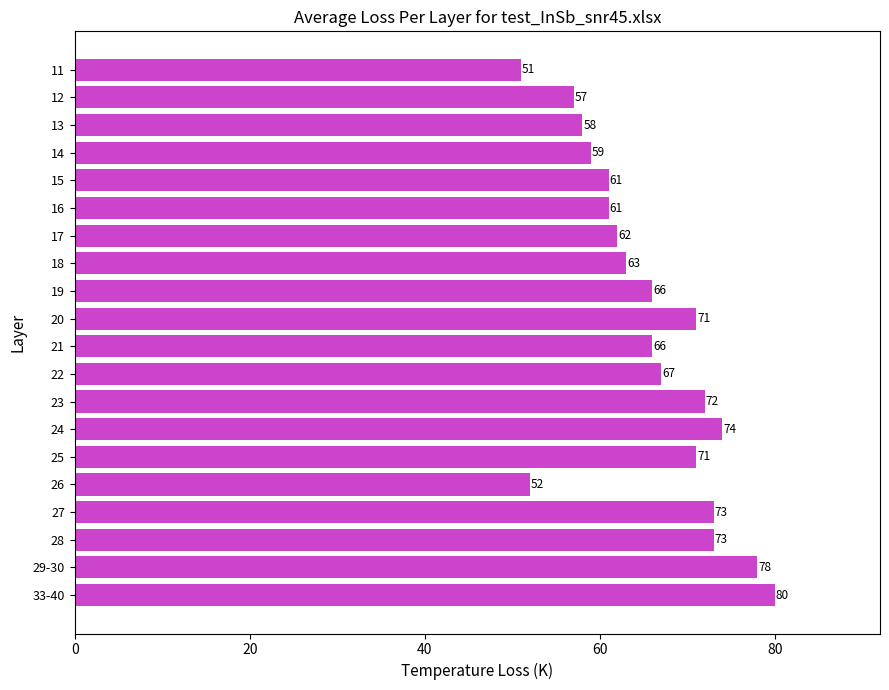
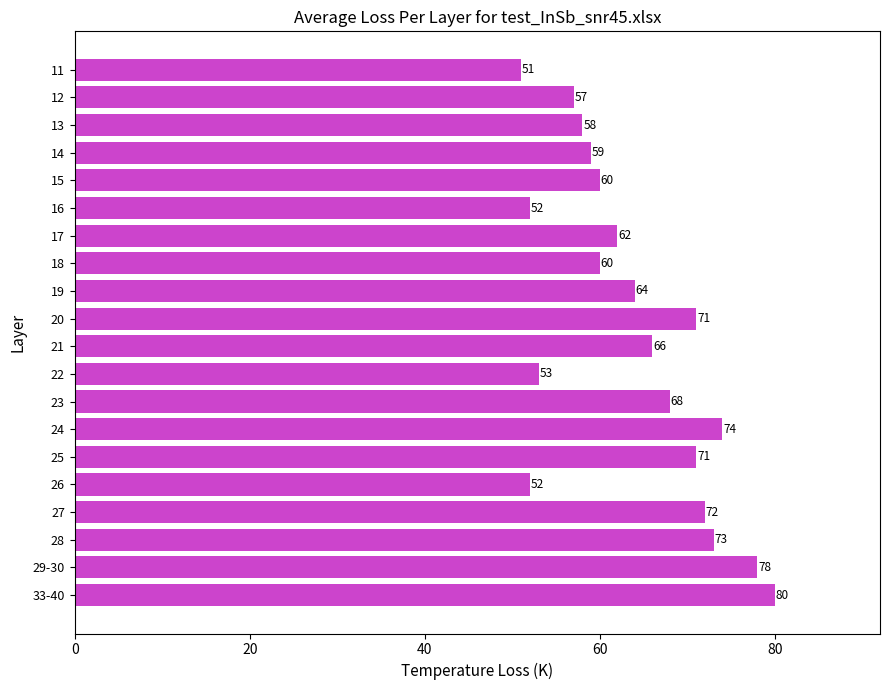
  {
    "11": 51,
    "12": 57,
    "13": 58,
    "14": 59,
-   "15": 61,
-   "16": 61,
+   "15": 60,
+   "16": 52,
    "17": 62,
-   "18": 63,
-   "19": 66,
+   "18": 60,
+   "19": 64,
    "20": 71,
    "21": 66,
-   "22": 67,
-   "23": 72,
+   "22": 53,
+   "23": 68,
    "24": 74,
    "25": 71,
    "26": 52,
-   "27": 73,
+   "27": 72,
    "28": 73,
    "29-30": 78,
    "33-40": 80
  }
